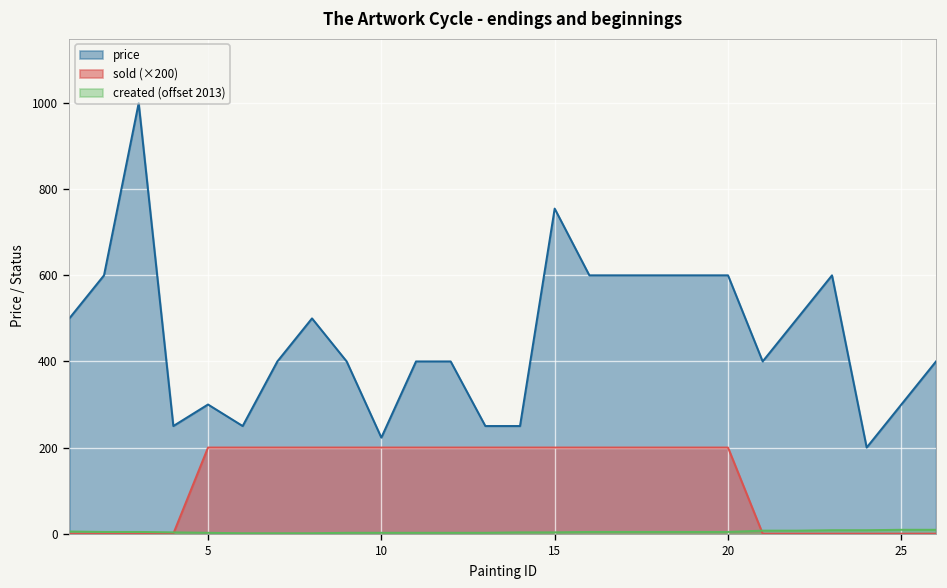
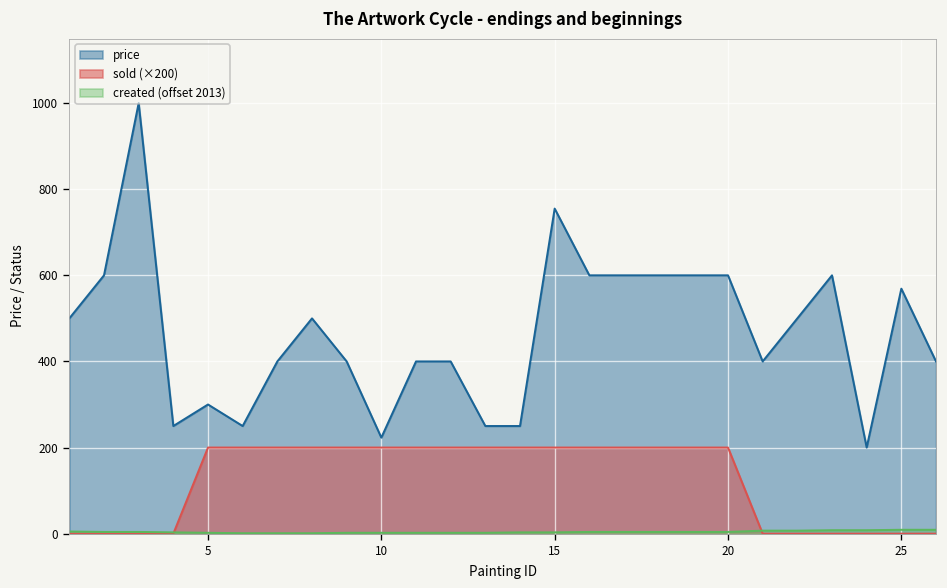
  {
    "price": {
      "5": 300,
      "10": 220,
      "15": 760,
      "20": 600,
-     "25": 300
+     "25": 570
    },
    "sold (×200)": {
      "5": 200,
      "10": 200,
      "15": 200,
      "20": 200,
      "25": 0
    },
    "created (offset 2013)": {
      "5": 0,
      "10": 0,
      "15": 0,
      "20": 0,
      "25": 10
    }
  }
